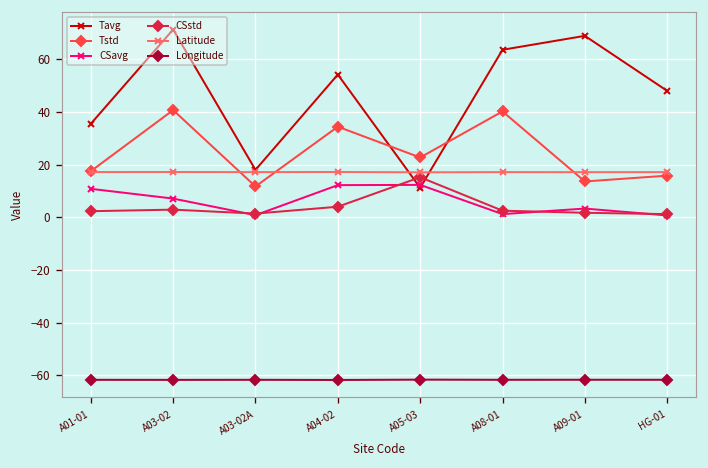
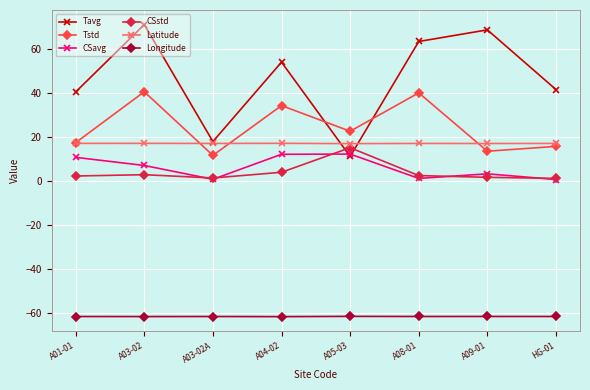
  {
    "Tavg": {
-     "A01-01": 36,
+     "A01-01": 41,
      "A04-02": 54,
      "A08-01": 64,
      "A09-01": 69,
-     "HG-01": 48
+     "HG-01": 42
    },
    "CSavg": {
      "A01-01": 11,
      "A03-02": 7,
      "A04-02": 12,
      "A08-01": 1,
      "A09-01": 3
    },
    "Longitude": {
      "A01-01": -62,
      "A03-02": -62,
      "A03-02A": -62,
      "A04-02": -62,
      "A05-03": -62,
      "A08-01": -62,
      "A09-01": -62,
      "HG-01": -62
    }
  }
